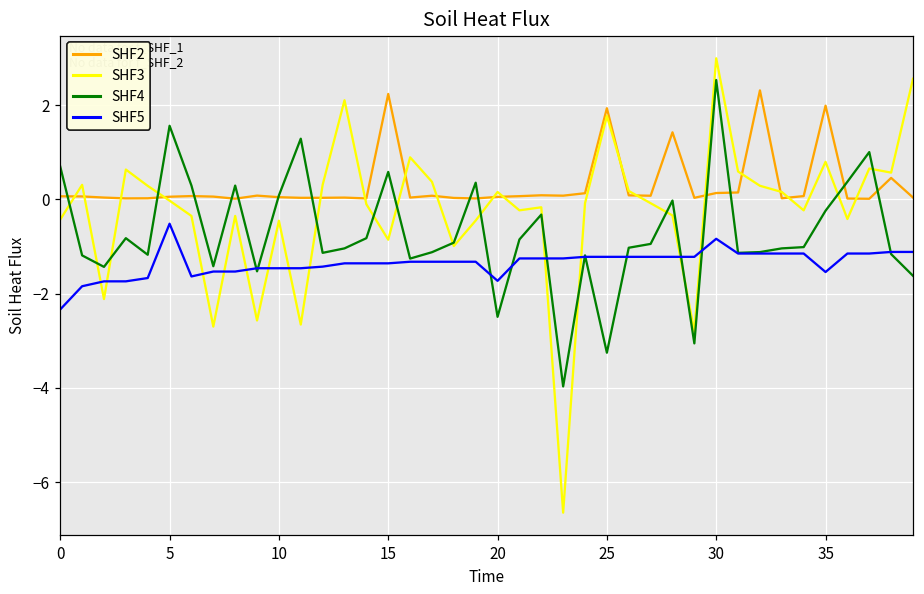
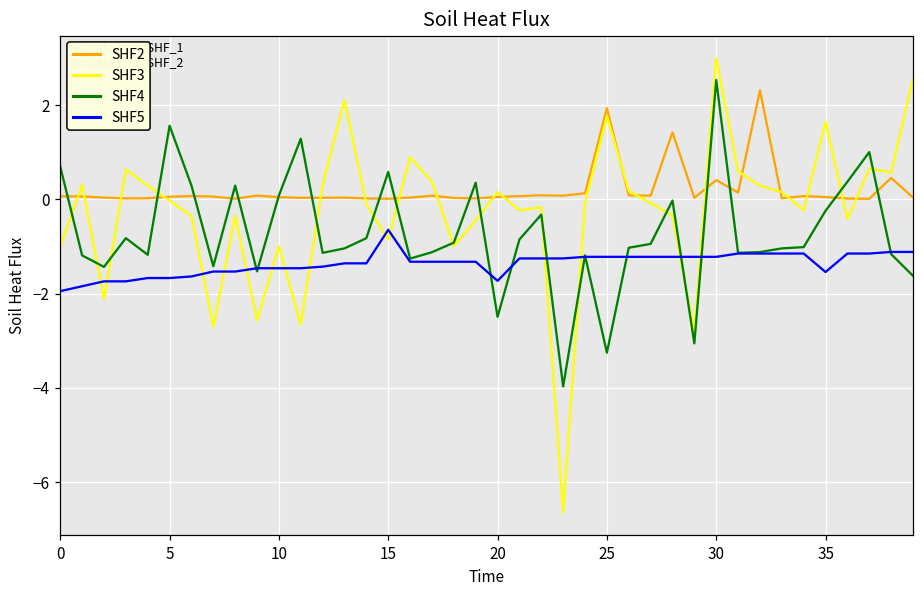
  {
    "SHF2": {
      "0": 0.1,
      "5": 0.1,
-     "15": 2.2,
+     "15": 0.0,
      "20": 0.1,
      "25": 1.9,
-     "30": 0.1,
-     "35": 2.0
+     "30": 0.4,
+     "35": 0.1
    },
    "SHF3": {
-     "0": -0.4,
+     "0": -1.0,
      "5": 0.0,
-     "10": -0.5,
+     "10": -1.0,
      "15": -0.9,
      "20": 0.2,
      "25": 1.8,
      "30": 3.0,
-     "35": 0.8
+     "35": 1.7
    },
    "SHF4": {
      "0": 0.7,
      "5": 1.6,
      "15": 0.6,
      "20": -2.5,
      "25": -3.3,
      "30": 2.5,
      "35": -0.2
    },
    "SHF5": {
-     "0": -2.3,
-     "5": -0.5,
+     "0": -1.9,
+     "5": -1.7,
      "10": -1.5,
-     "15": -1.4,
+     "15": -0.6,
      "20": -1.7,
      "25": -1.2,
-     "30": -0.8,
+     "30": -1.2,
      "35": -1.5
    }
  }
